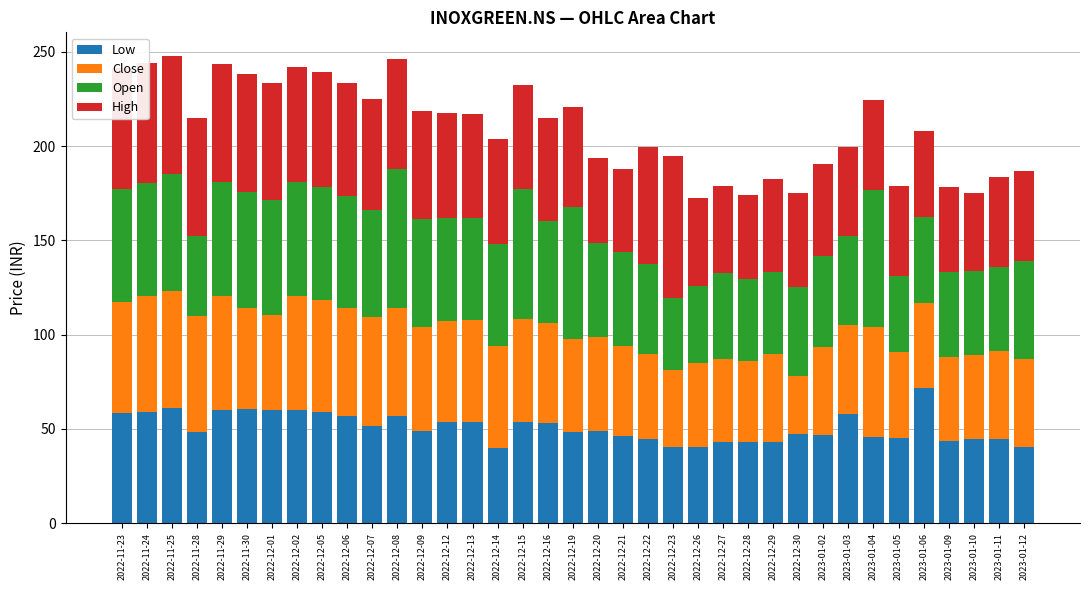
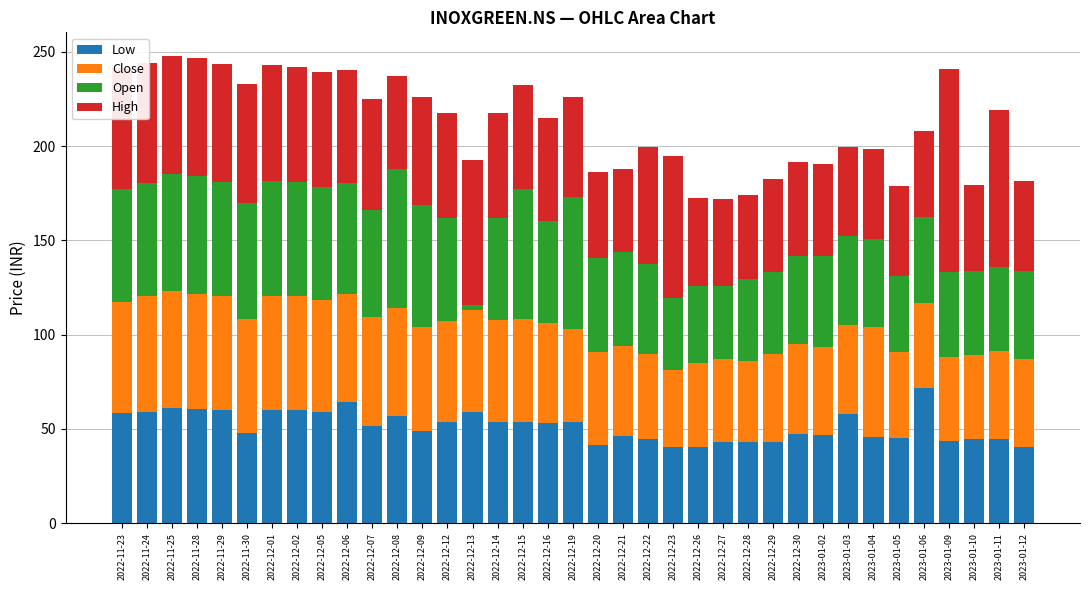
  {
    "Low": {
      "2022-11-23": 58,
      "2022-11-24": 59,
      "2022-11-25": 61,
-     "2022-11-28": 49,
+     "2022-11-28": 60,
      "2022-11-29": 60,
-     "2022-11-30": 61,
+     "2022-11-30": 48,
      "2022-12-01": 60,
      "2022-12-02": 60,
      "2022-12-05": 59,
-     "2022-12-06": 57,
+     "2022-12-06": 64,
      "2022-12-07": 51,
      "2022-12-08": 57,
      "2022-12-09": 49,
      "2022-12-12": 54,
-     "2022-12-13": 54,
-     "2022-12-14": 40,
+     "2022-12-13": 59,
+     "2022-12-14": 54,
      "2022-12-15": 54,
      "2022-12-16": 53,
-     "2022-12-19": 49,
-     "2022-12-20": 49,
+     "2022-12-19": 54,
+     "2022-12-20": 41,
      "2022-12-21": 46,
      "2022-12-22": 45,
      "2022-12-23": 41,
      "2022-12-26": 40,
      "2022-12-27": 43,
      "2022-12-28": 43,
      "2022-12-29": 43,
      "2022-12-30": 47,
      "2023-01-02": 47,
      "2023-01-03": 58,
      "2023-01-04": 46,
      "2023-01-05": 45,
      "2023-01-06": 72,
      "2023-01-09": 44,
      "2023-01-10": 44,
      "2023-01-11": 45,
      "2023-01-12": 40
    },
    "Close": {
      "2022-11-23": 59,
      "2022-11-24": 61,
      "2022-11-25": 62,
      "2022-11-28": 61,
      "2022-11-29": 60,
-     "2022-11-30": 54,
-     "2022-12-01": 50,
+     "2022-11-30": 61,
+     "2022-12-01": 60,
      "2022-12-02": 60,
      "2022-12-05": 59,
      "2022-12-06": 57,
      "2022-12-07": 58,
      "2022-12-08": 57,
      "2022-12-09": 55,
      "2022-12-12": 54,
      "2022-12-13": 54,
      "2022-12-14": 54,
      "2022-12-15": 55,
      "2022-12-16": 53,
      "2022-12-19": 49,
      "2022-12-20": 50,
      "2022-12-21": 48,
      "2022-12-22": 45,
      "2022-12-23": 41,
      "2022-12-26": 45,
      "2022-12-27": 44,
      "2022-12-28": 43,
      "2022-12-29": 47,
-     "2022-12-30": 31,
+     "2022-12-30": 48,
      "2023-01-02": 47,
      "2023-01-03": 47,
      "2023-01-04": 58,
      "2023-01-05": 46,
      "2023-01-06": 45,
      "2023-01-09": 45,
      "2023-01-10": 45,
      "2023-01-11": 46,
      "2023-01-12": 47
    },
    "Open": {
      "2022-11-23": 60,
      "2022-11-24": 60,
      "2022-11-25": 62,
-     "2022-11-28": 42,
+     "2022-11-28": 62,
      "2022-11-29": 61,
      "2022-11-30": 62,
      "2022-12-01": 61,
      "2022-12-02": 60,
      "2022-12-05": 60,
      "2022-12-06": 59,
      "2022-12-07": 57,
      "2022-12-08": 74,
-     "2022-12-09": 57,
+     "2022-12-09": 65,
      "2022-12-12": 55,
-     "2022-12-13": 54,
+     "2022-12-13": 3,
      "2022-12-14": 54,
      "2022-12-15": 69,
      "2022-12-16": 54,
      "2022-12-19": 70,
      "2022-12-20": 50,
      "2022-12-21": 50,
      "2022-12-22": 48,
      "2022-12-23": 38,
      "2022-12-26": 41,
-     "2022-12-27": 46,
+     "2022-12-27": 39,
      "2022-12-28": 44,
      "2022-12-29": 43,
      "2022-12-30": 47,
      "2023-01-02": 48,
      "2023-01-03": 47,
-     "2023-01-04": 73,
+     "2023-01-04": 47,
      "2023-01-05": 41,
      "2023-01-06": 46,
      "2023-01-09": 45,
      "2023-01-10": 45,
      "2023-01-11": 45,
-     "2023-01-12": 52
+     "2023-01-12": 47
    },
    "High": {
      "2022-11-25": 63,
      "2022-11-28": 63,
      "2022-11-29": 62,
      "2022-11-30": 63,
      "2022-12-01": 62,
      "2022-12-02": 61,
      "2022-12-05": 61,
      "2022-12-06": 60,
      "2022-12-07": 59,
-     "2022-12-08": 58,
+     "2022-12-08": 49,
      "2022-12-09": 58,
      "2022-12-12": 55,
-     "2022-12-13": 56,
+     "2022-12-13": 77,
      "2022-12-14": 56,
      "2022-12-15": 55,
      "2022-12-16": 55,
      "2022-12-19": 53,
      "2022-12-20": 46,
      "2022-12-21": 44,
      "2022-12-22": 62,
      "2022-12-23": 76,
      "2022-12-26": 47,
      "2022-12-27": 46,
      "2022-12-28": 44,
      "2022-12-29": 49,
      "2022-12-30": 50,
      "2023-01-02": 49,
      "2023-01-03": 48,
      "2023-01-04": 47,
      "2023-01-05": 48,
      "2023-01-06": 46,
-     "2023-01-09": 45,
-     "2023-01-10": 41,
-     "2023-01-11": 48,
+     "2023-01-09": 108,
+     "2023-01-10": 46,
+     "2023-01-11": 83,
      "2023-01-12": 48
    }
  }
